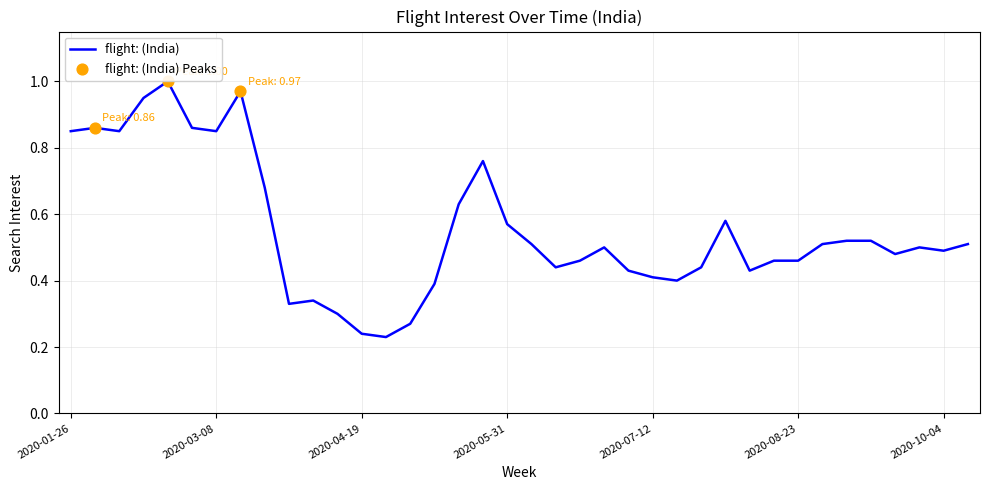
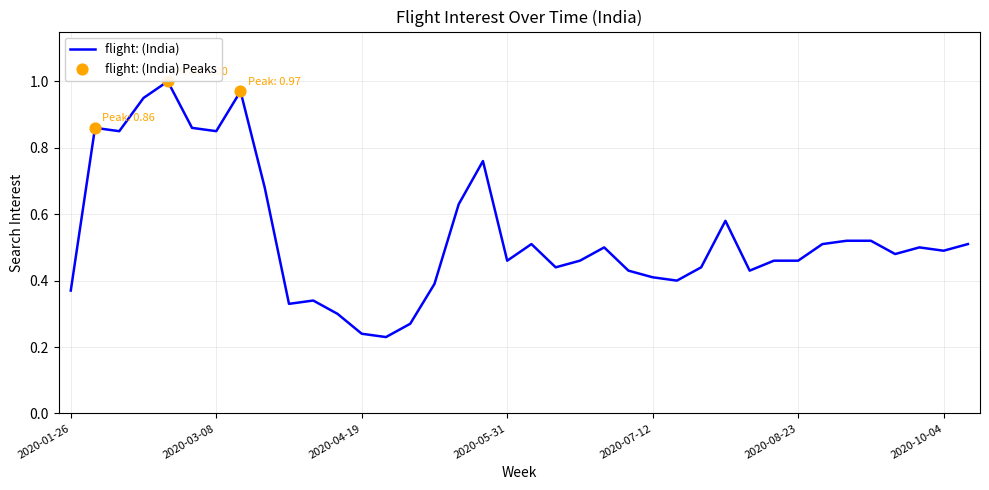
  {
    "flight: (India)": {
-     "2020-01-26": 0.85,
+     "2020-01-26": 0.37,
      "2020-03-08": 0.85,
      "2020-04-19": 0.24,
-     "2020-05-31": 0.57,
+     "2020-05-31": 0.46,
      "2020-07-12": 0.41,
      "2020-08-23": 0.46,
      "2020-10-04": 0.49
    }
  }
